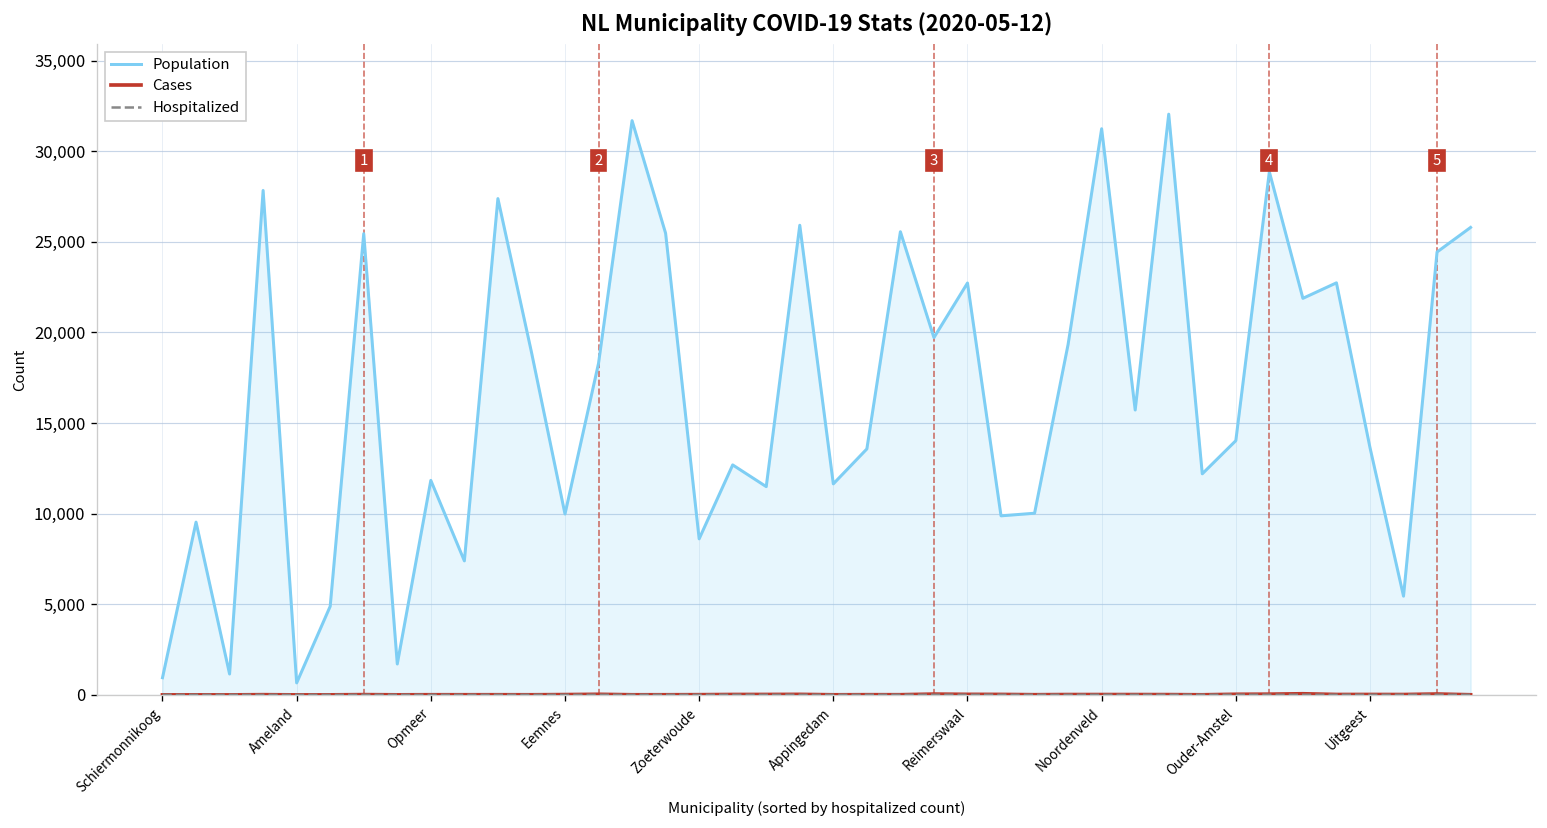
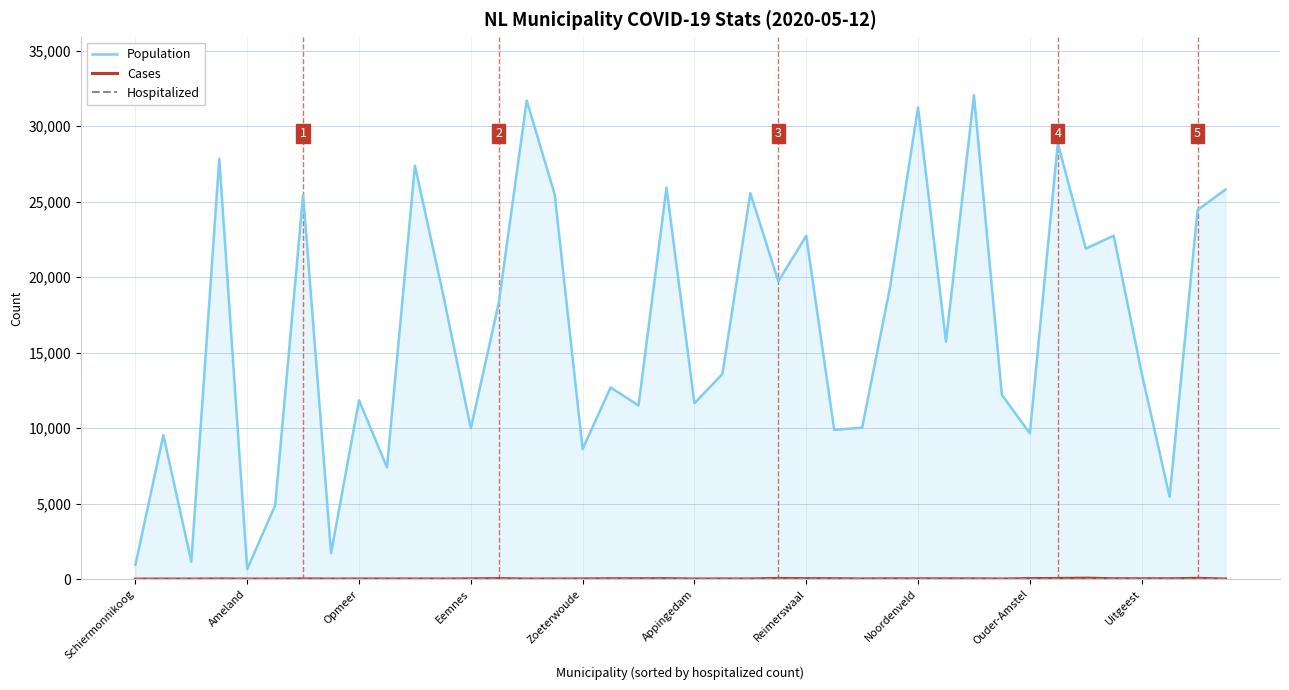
  {
    "Population": {
      "Schiermonnikoog": "900",
      "Ameland": "700",
      "Opmeer": "11,800",
      "Eemnes": "10,000",
      "Zoeterwoude": "8,600",
      "Appingedam": "11,600",
      "Reimerswaal": "22,700",
      "Noordenveld": "31,200",
-     "Ouder-Amstel": "14,000",
+     "Ouder-Amstel": "9,600",
      "Uitgeest": "13,600"
    }
  }
